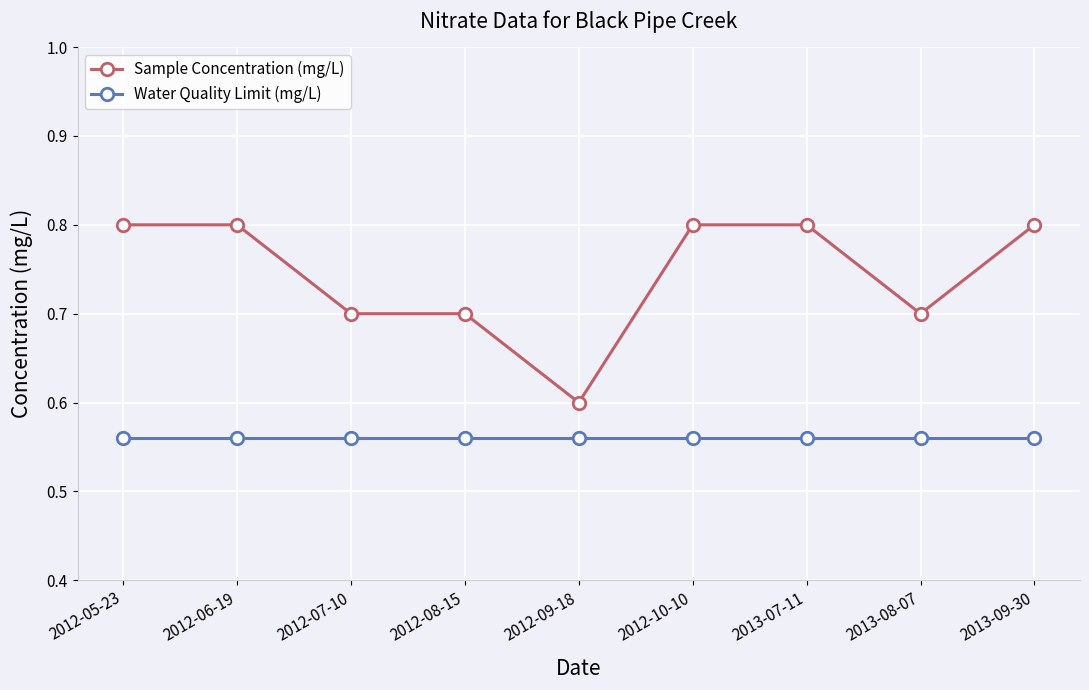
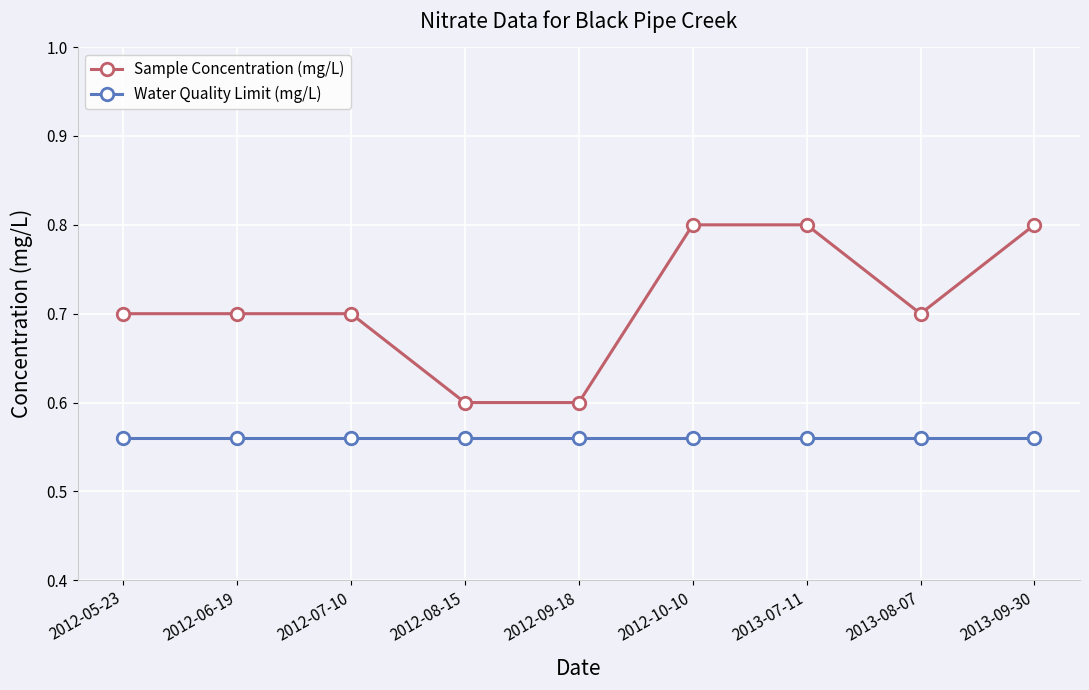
  {
    "Sample Concentration (mg/L)": {
-     "2012-05-23": 0.8,
-     "2012-06-19": 0.8,
+     "2012-05-23": 0.7,
+     "2012-06-19": 0.7,
      "2012-07-10": 0.7,
-     "2012-08-15": 0.7,
+     "2012-08-15": 0.6,
      "2012-09-18": 0.6,
      "2012-10-10": 0.8,
      "2013-07-11": 0.8,
      "2013-08-07": 0.7,
      "2013-09-30": 0.8
    },
    "Water Quality Limit (mg/L)": {
      "2012-05-23": 0.56,
      "2012-06-19": 0.56,
      "2012-07-10": 0.56,
      "2012-08-15": 0.56,
      "2012-09-18": 0.56,
      "2012-10-10": 0.56,
      "2013-07-11": 0.56,
      "2013-08-07": 0.56,
      "2013-09-30": 0.56
    }
  }
